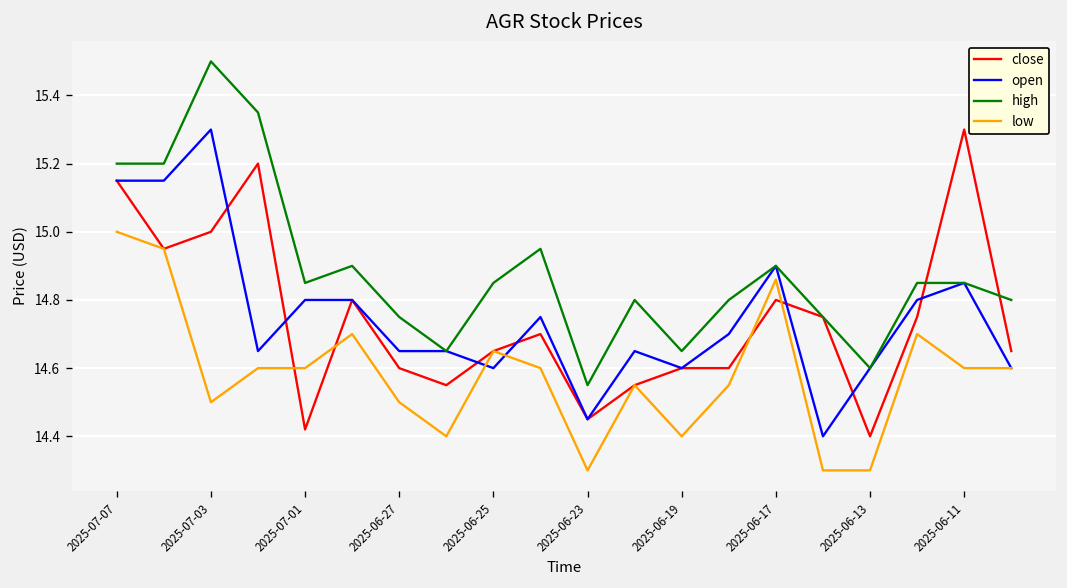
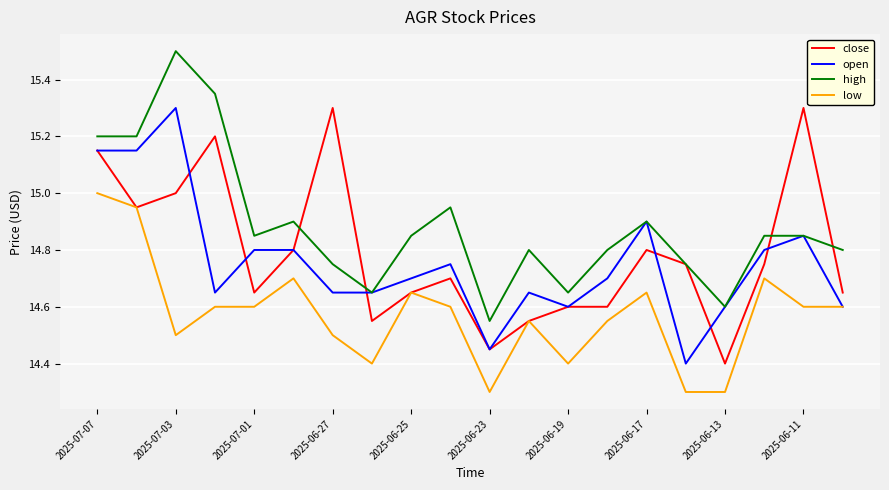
  {
    "close": {
      "2025-07-03": 15.00,
-     "2025-07-01": 14.42,
-     "2025-06-27": 14.6,
+     "2025-07-01": 14.65,
+     "2025-06-27": 15.3,
      "2025-06-17": 14.80,
      "2025-06-13": 14.40,
      "2025-06-11": 15.30
    },
    "open": {
      "2025-07-03": 15.3,
      "2025-07-01": 14.8,
      "2025-06-27": 14.65,
-     "2025-06-25": 14.6
+     "2025-06-25": 14.7
    },
    "high": {
      "2025-07-07": 15.20,
      "2025-07-03": 15.50,
      "2025-07-01": 14.85,
      "2025-06-27": 14.75,
      "2025-06-25": 14.85,
      "2025-06-23": 14.55,
      "2025-06-19": 14.65
    },
    "low": {
      "2025-07-07": 15.00,
      "2025-07-03": 14.50,
      "2025-07-01": 14.60,
      "2025-06-27": 14.50,
      "2025-06-23": 14.30,
      "2025-06-19": 14.40,
-     "2025-06-17": 14.86,
+     "2025-06-17": 14.65,
      "2025-06-13": 14.30,
      "2025-06-11": 14.60
    }
  }
